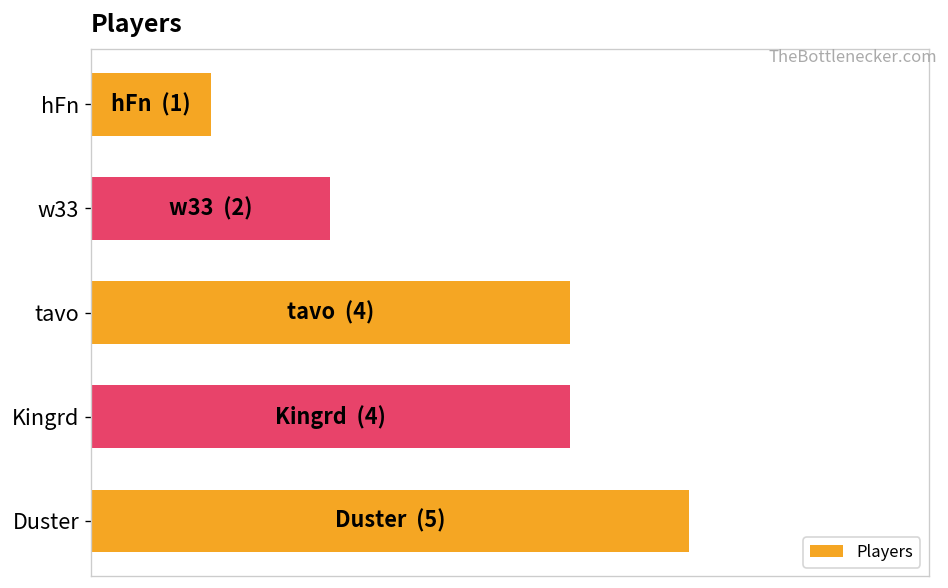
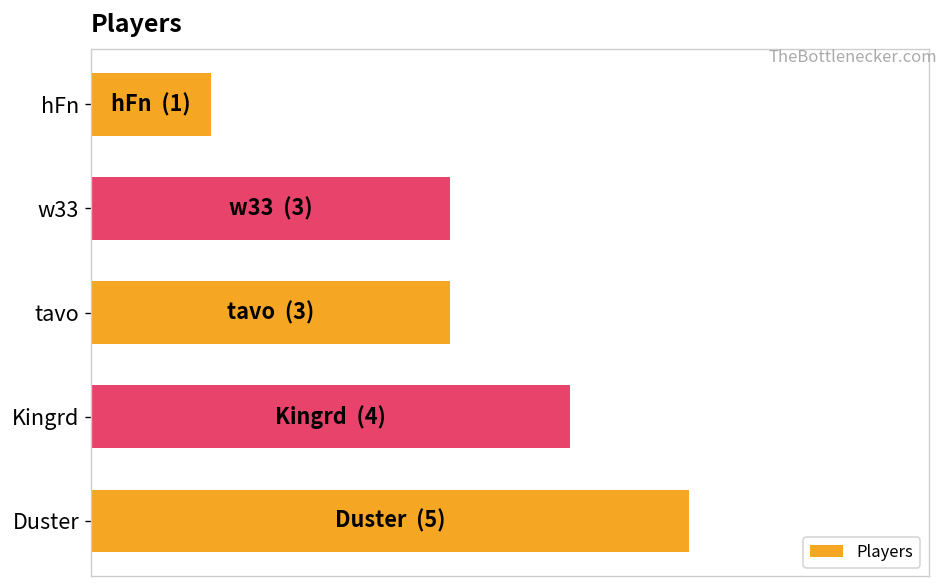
  {
    "hFn": "(1)",
-   "w33": "(2)",
-   "tavo": "(4)",
+   "w33": "(3)",
+   "tavo": "(3)",
    "Kingrd": "(4)",
    "Duster": "(5)"
  }
